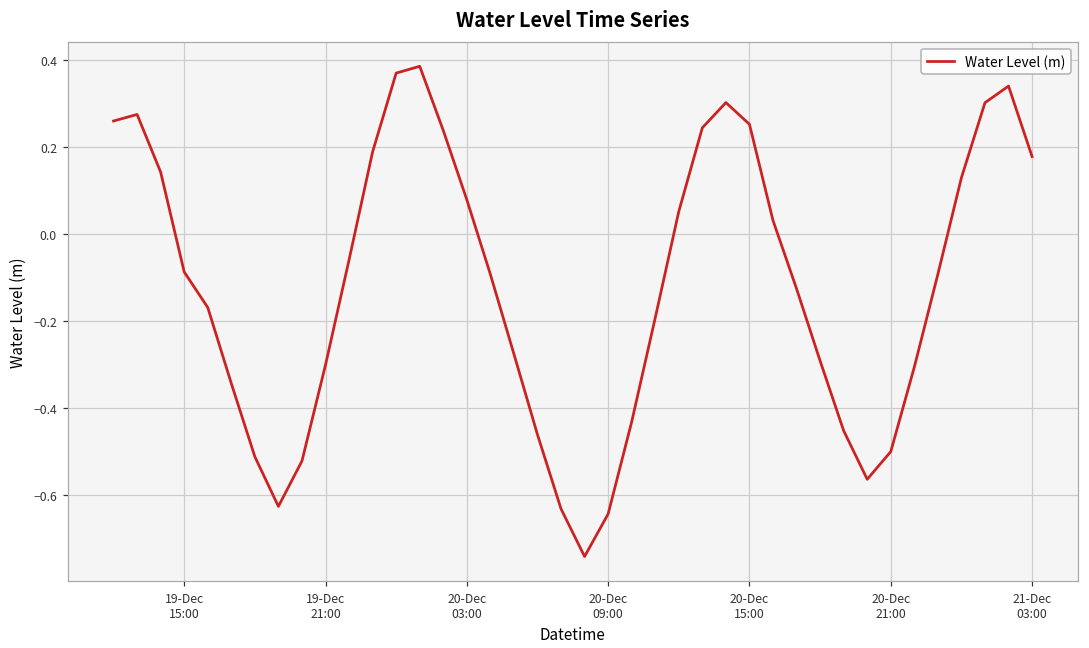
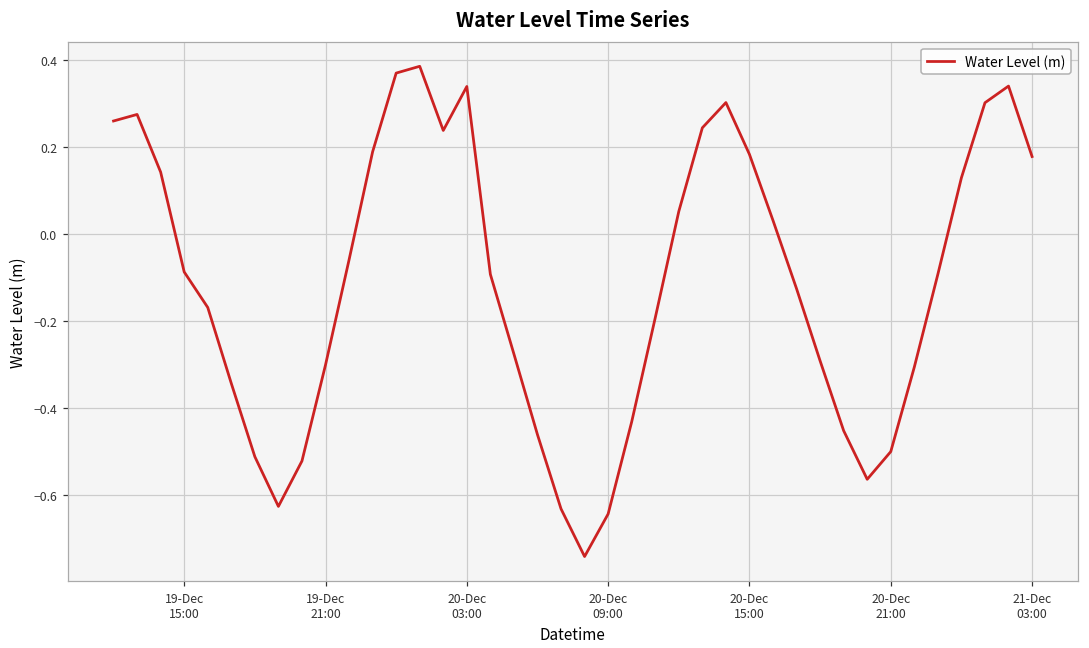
  {
    "19-Dec 15:00": -0.09,
    "19-Dec 21:00": -0.30,
-   "20-Dec 03:00": 0.08,
+   "20-Dec 03:00": 0.34,
    "20-Dec 09:00": -0.64,
-   "20-Dec 15:00": 0.25,
+   "20-Dec 15:00": 0.18,
    "20-Dec 21:00": -0.50,
    "21-Dec 03:00": 0.18
  }
